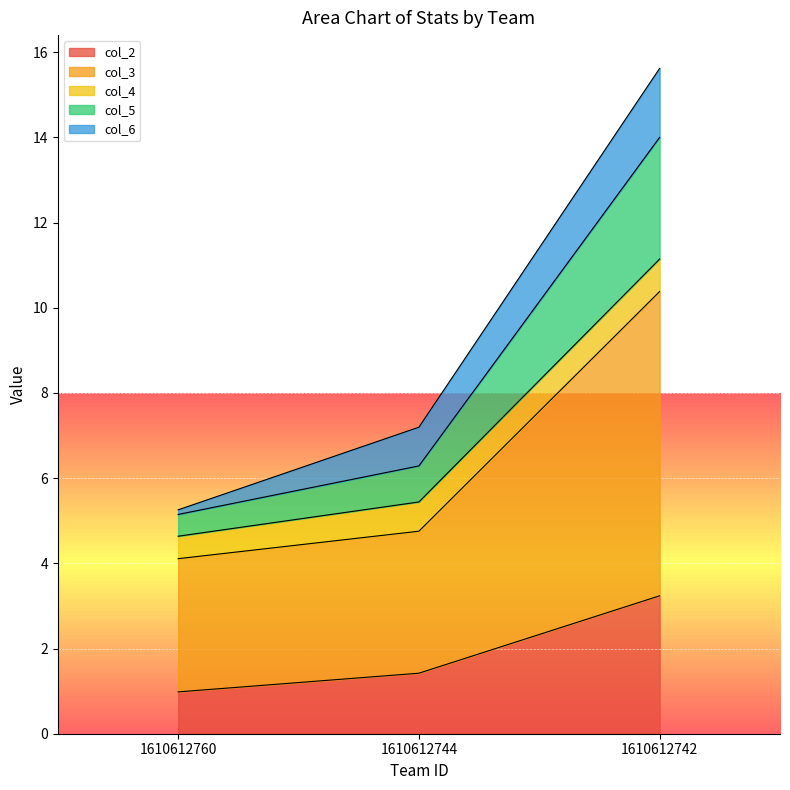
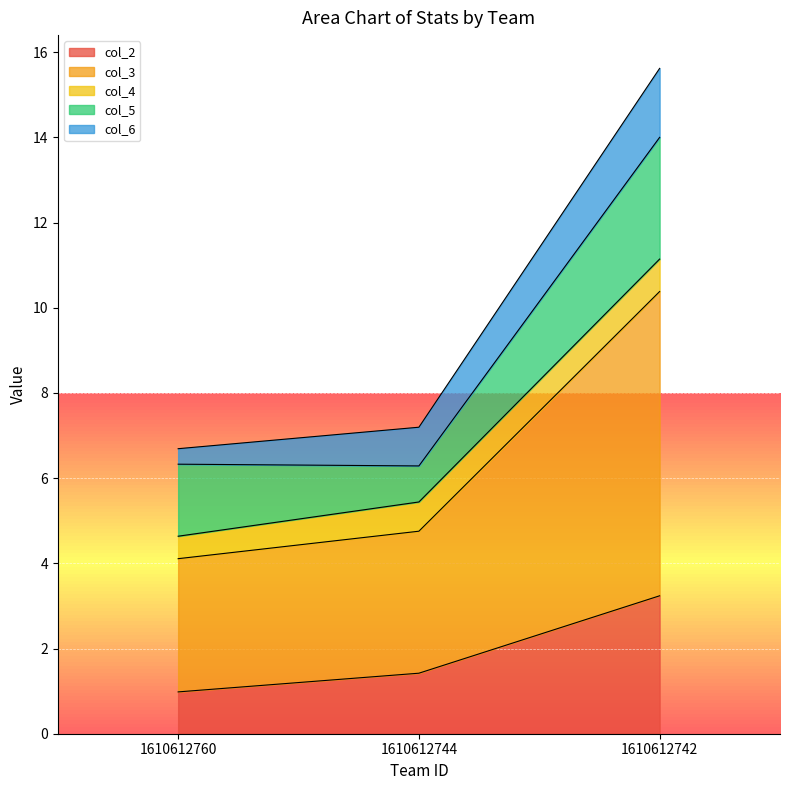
  {
    "col_2": {
      "1610612760": 1.0,
      "1610612744": 1.4,
      "1610612742": 3.2
    },
    "col_5": {
-     "1610612760": 0.5,
+     "1610612760": 1.7,
      "1610612744": 0.8,
      "1610612742": 2.9
    },
    "col_6": {
-     "1610612760": 0.1,
+     "1610612760": 0.4,
      "1610612744": 0.9,
      "1610612742": 1.6
    }
  }
